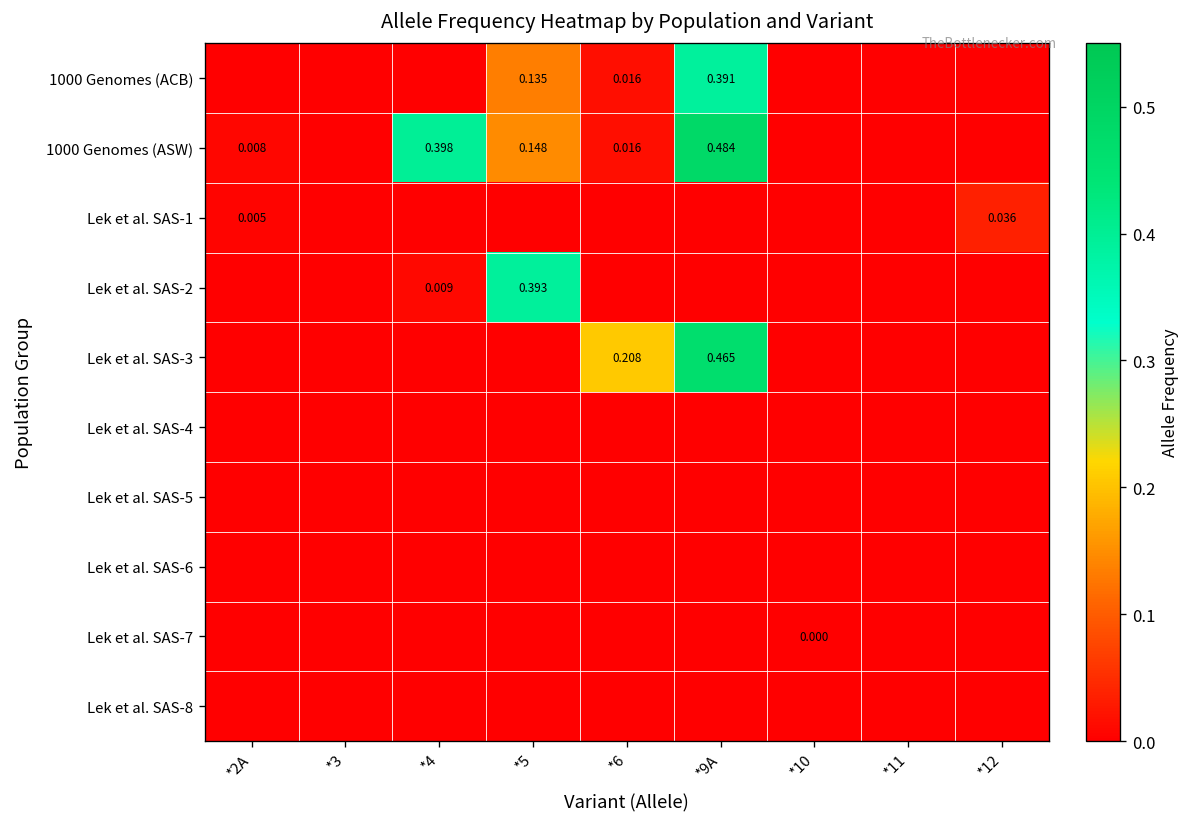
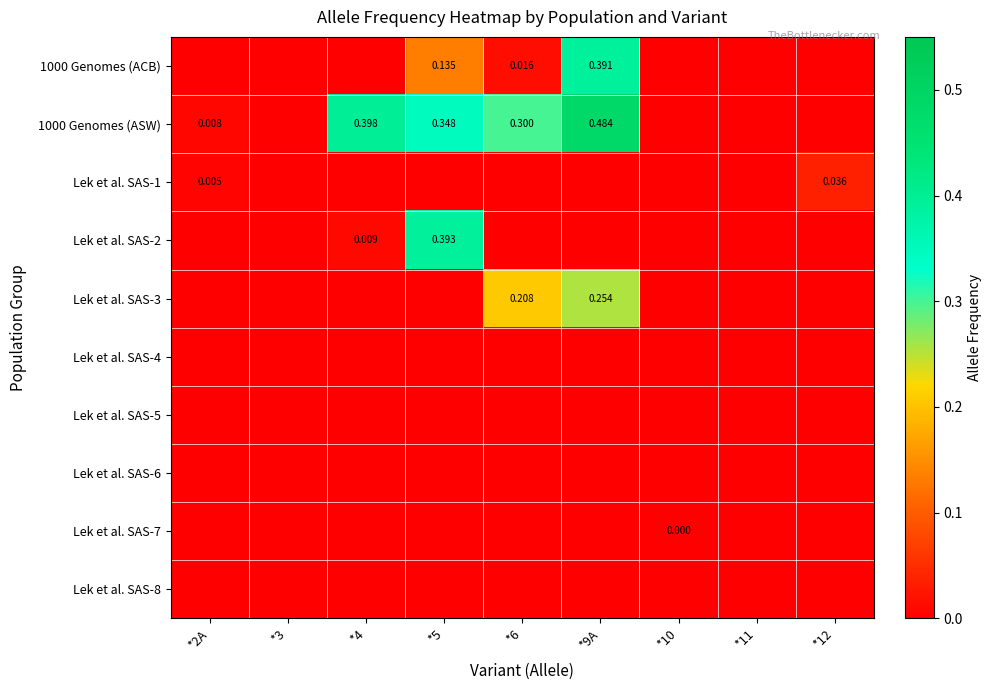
  {
    "1000 Genomes (ACB)": {
      "*5": 0.135,
      "*6": 0.016,
      "*9A": 0.391
    },
    "1000 Genomes (ASW)": {
      "*2A": 0.008,
      "*4": 0.398,
-     "*5": 0.148,
-     "*6": 0.016,
+     "*5": 0.348,
+     "*6": 0.300,
      "*9A": 0.484
    },
    "Lek et al. SAS-1": {
      "*2A": 0.005,
      "*12": 0.036
    },
    "Lek et al. SAS-2": {
      "*4": 0.009,
      "*5": 0.393
    },
    "Lek et al. SAS-3": {
      "*6": 0.208,
-     "*9A": 0.465
+     "*9A": 0.254
    },
    "Lek et al. SAS-7": {
      "*10": 0.000
    }
  }
